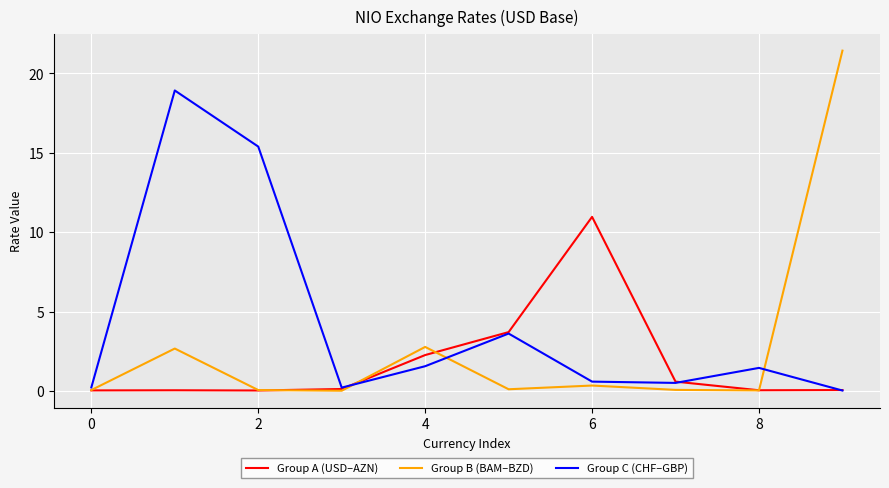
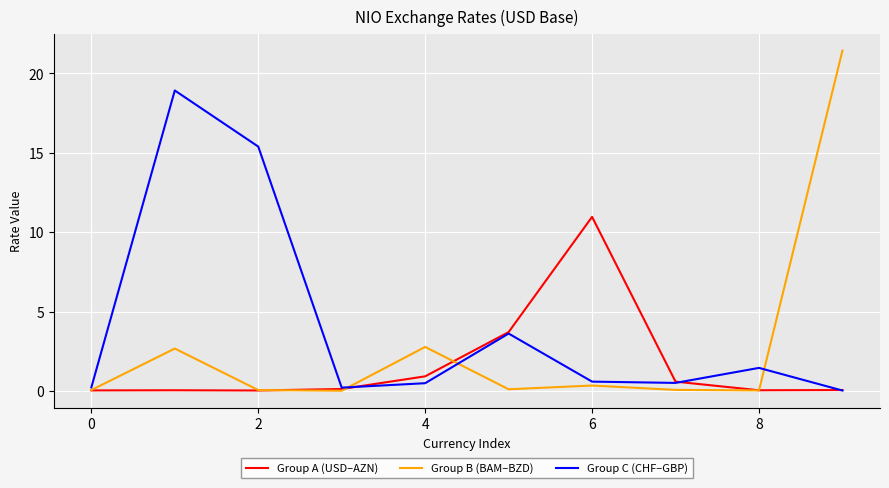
  {
    "Group A (USD–AZN)": {
-     "4": 2.3,
+     "4": 0.9,
      "6": 11.0
    },
    "Group B (BAM–BZD)": {
      "4": 2.8,
      "6": 0.3
    },
    "Group C (CHF–GBP)": {
      "0": 0.2,
      "2": 15.4,
-     "4": 1.6,
+     "4": 0.5,
      "6": 0.6,
      "8": 1.5
    }
  }
